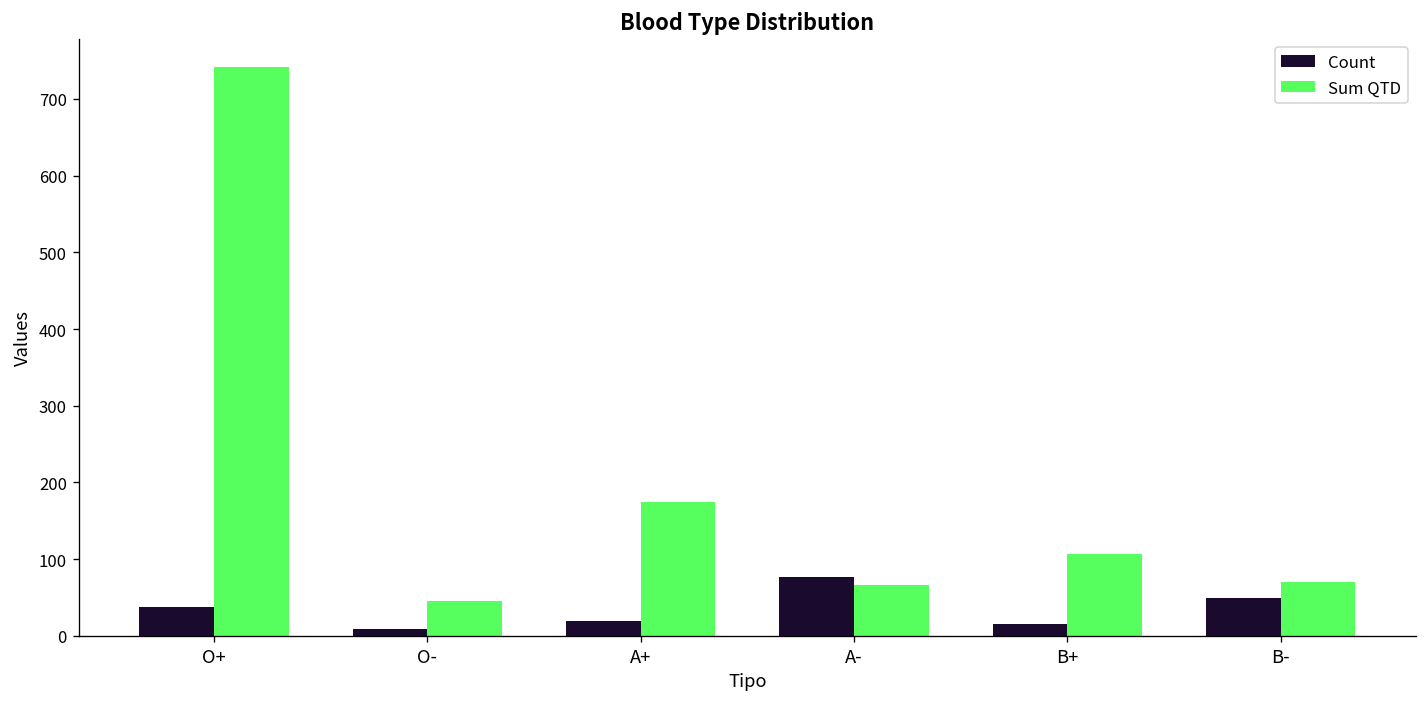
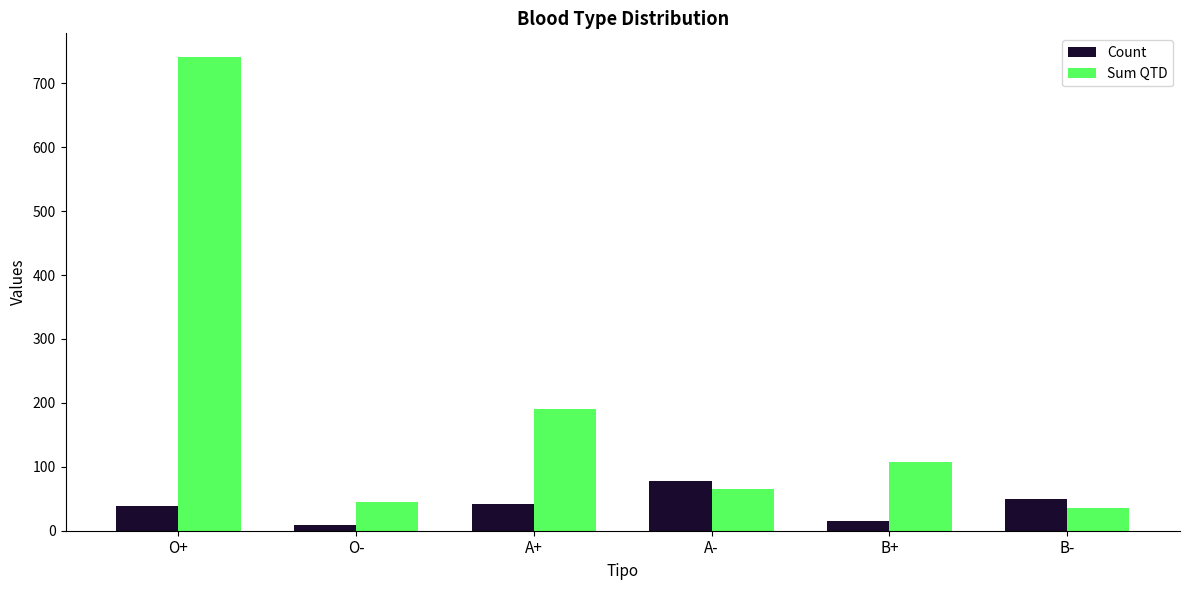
  {
    "Count": {
      "O+": 40,
      "O-": 10,
-     "A+": 20,
+     "A+": 40,
      "A-": 80,
      "B+": 20,
      "B-": 50
    },
    "Sum QTD": {
      "O+": 740,
      "O-": 50,
-     "A+": 180,
+     "A+": 190,
      "A-": 70,
      "B+": 110,
-     "B-": 70
+     "B-": 40
    }
  }
